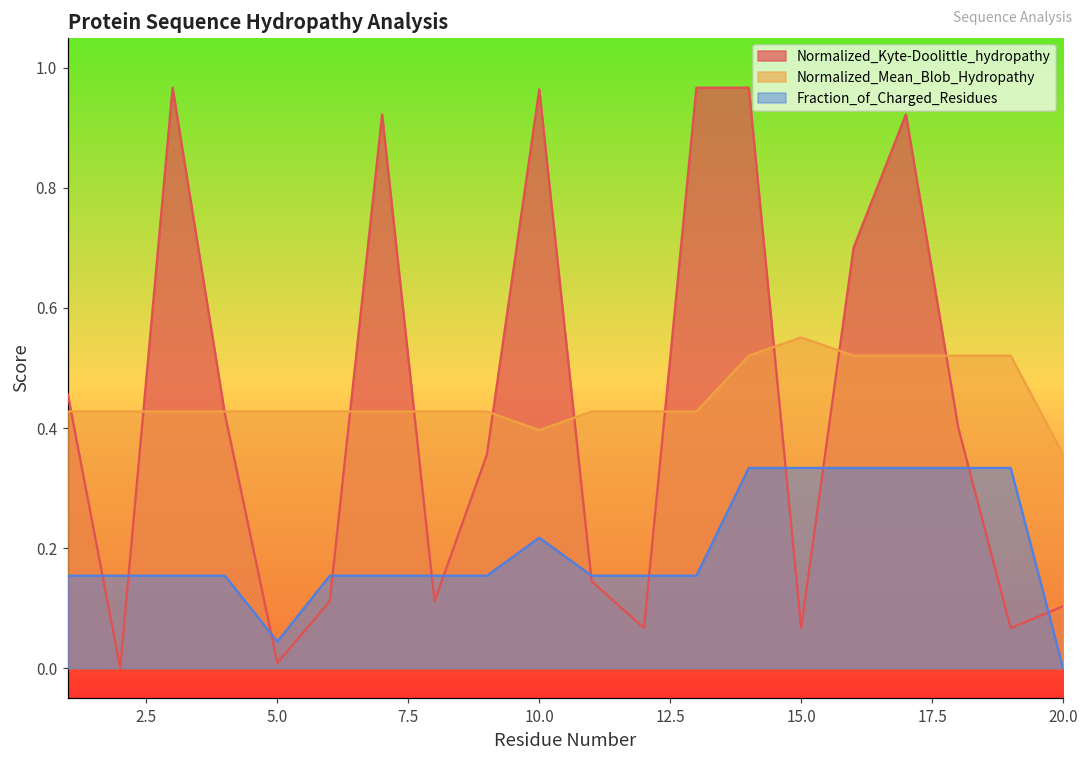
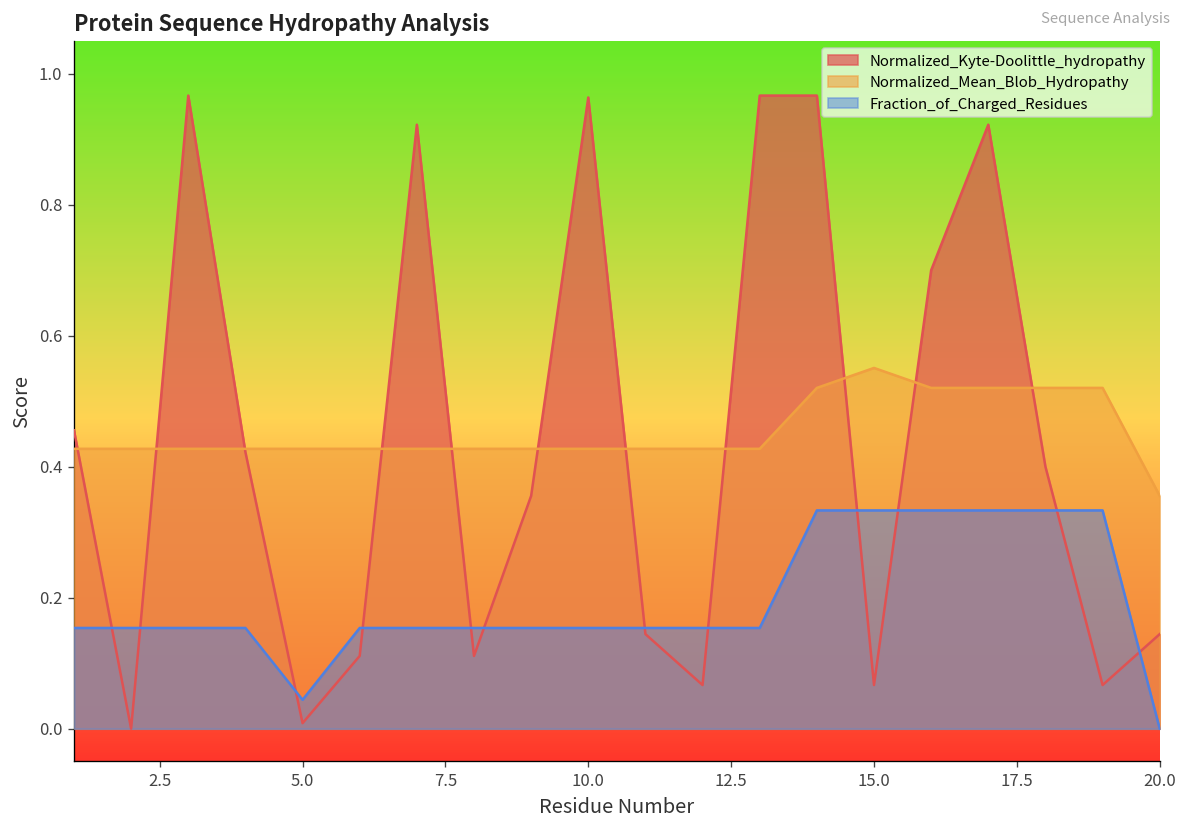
  {
    "Normalized_Kyte-Doolittle_hydropathy": {
      "5.0": 0.01,
      "10.0": 0.96,
      "15.0": 0.07,
-     "20.0": 0.10
+     "20.0": 0.14
    },
    "Normalized_Mean_Blob_Hydropathy": {
      "5.0": 0.43,
-     "10.0": 0.40,
+     "10.0": 0.43,
      "15.0": 0.55,
      "20.0": 0.36
    },
    "Fraction_of_Charged_Residues": {
      "5.0": 0.04,
-     "10.0": 0.22,
+     "10.0": 0.15,
      "15.0": 0.33,
      "20.0": 0.00
    }
  }
